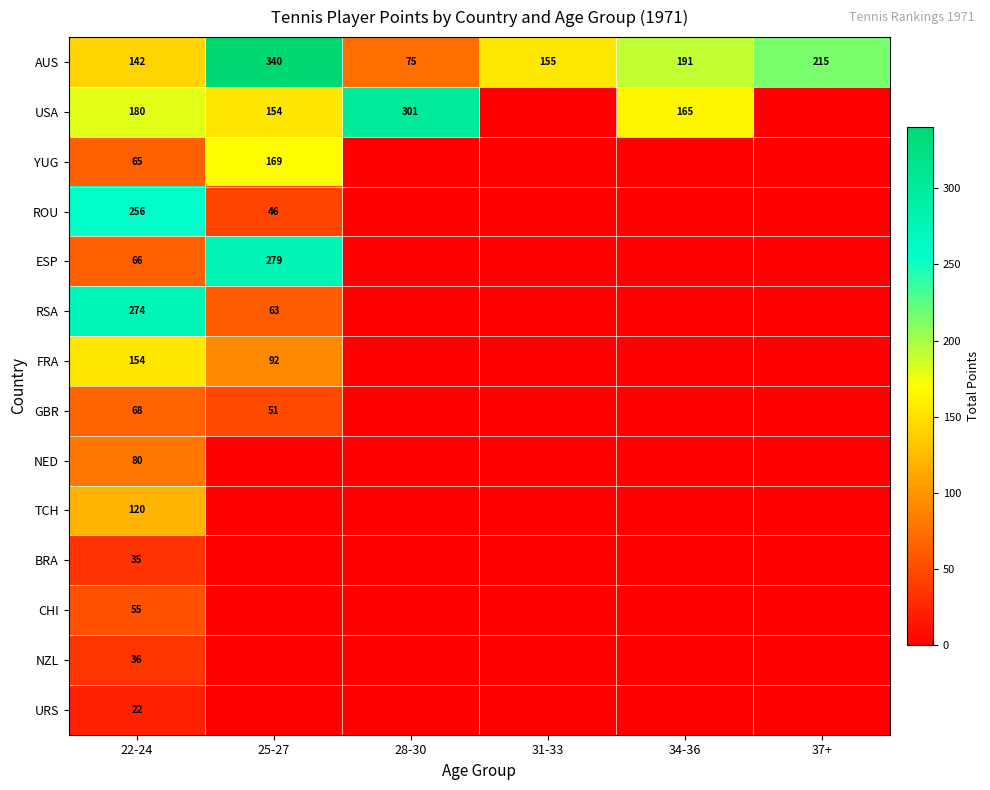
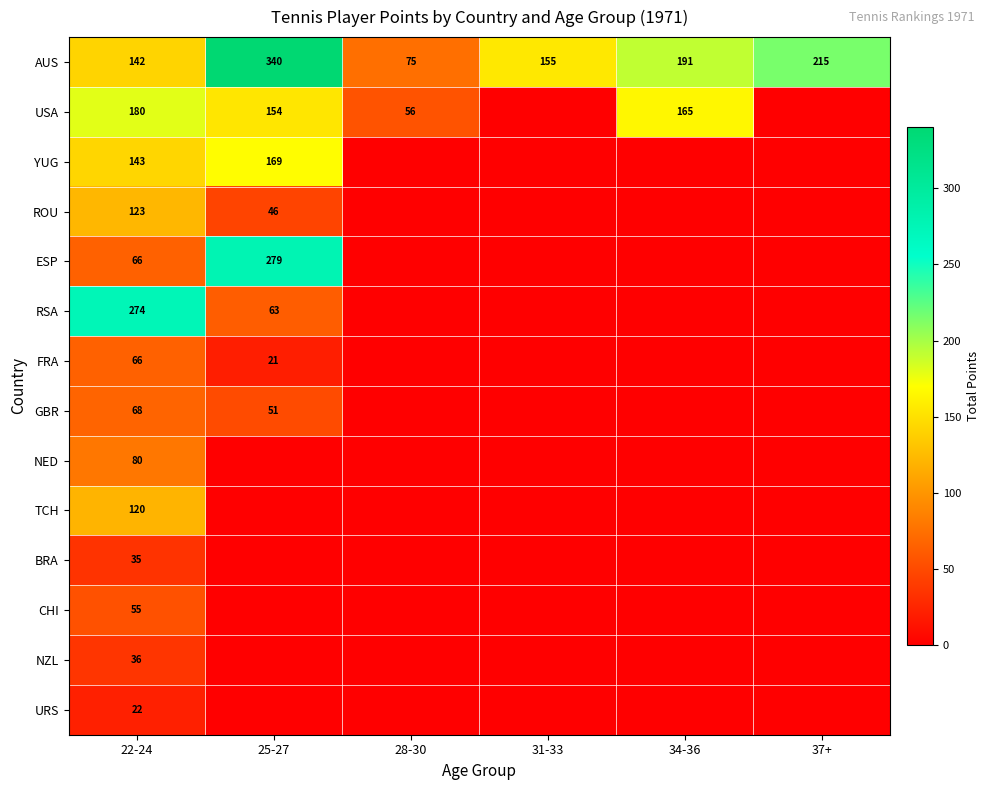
  {
    "AUS": {
      "22-24": 142,
      "25-27": 340,
      "28-30": 75,
      "31-33": 155,
      "34-36": 191,
      "37+": 215
    },
    "USA": {
      "22-24": 180,
      "25-27": 154,
-     "28-30": 301,
+     "28-30": 56,
      "34-36": 165
    },
    "YUG": {
-     "22-24": 65,
+     "22-24": 143,
      "25-27": 169
    },
    "ROU": {
-     "22-24": 256,
+     "22-24": 123,
      "25-27": 46
    },
    "ESP": {
      "22-24": 66,
      "25-27": 279
    },
    "RSA": {
      "22-24": 274,
      "25-27": 63
    },
    "FRA": {
-     "22-24": 154,
-     "25-27": 92
+     "22-24": 66,
+     "25-27": 21
    },
    "GBR": {
      "22-24": 68,
      "25-27": 51
    },
    "NED": {
      "22-24": 80
    },
    "TCH": {
      "22-24": 120
    },
    "BRA": {
      "22-24": 35
    },
    "CHI": {
      "22-24": 55
    },
    "NZL": {
      "22-24": 36
    },
    "URS": {
      "22-24": 22
    }
  }
